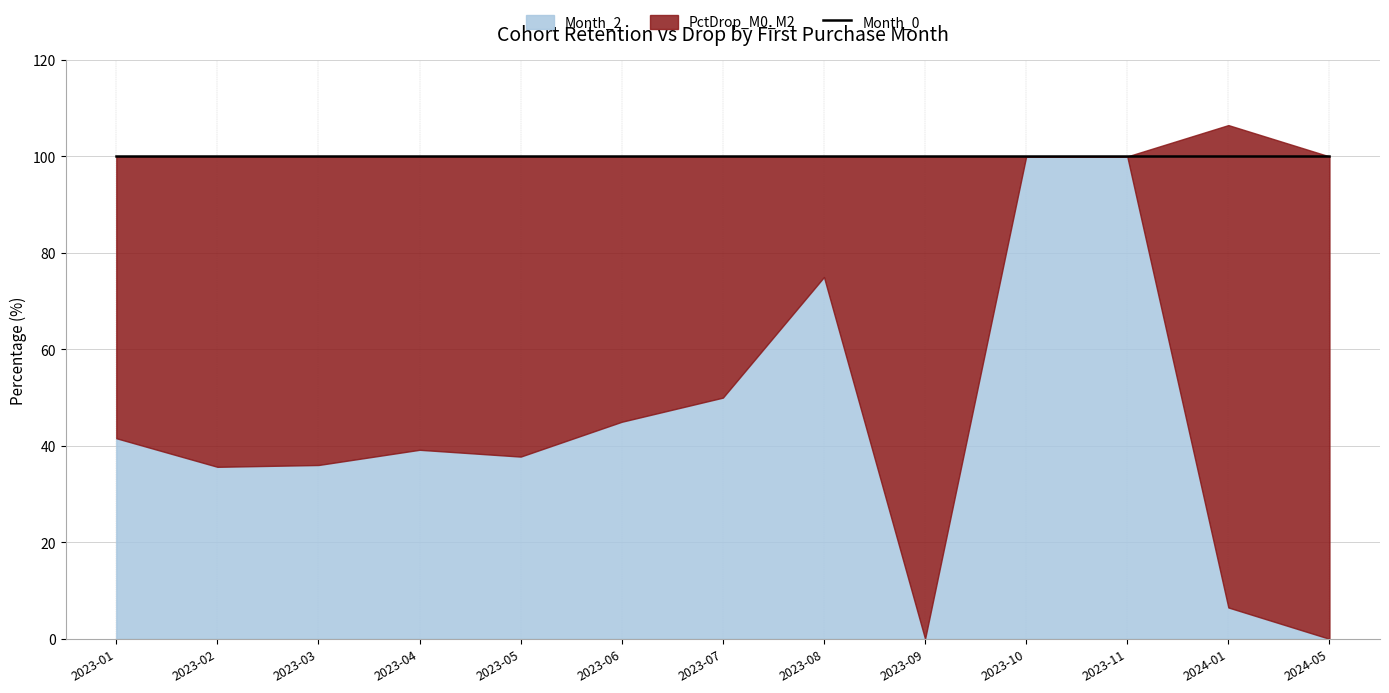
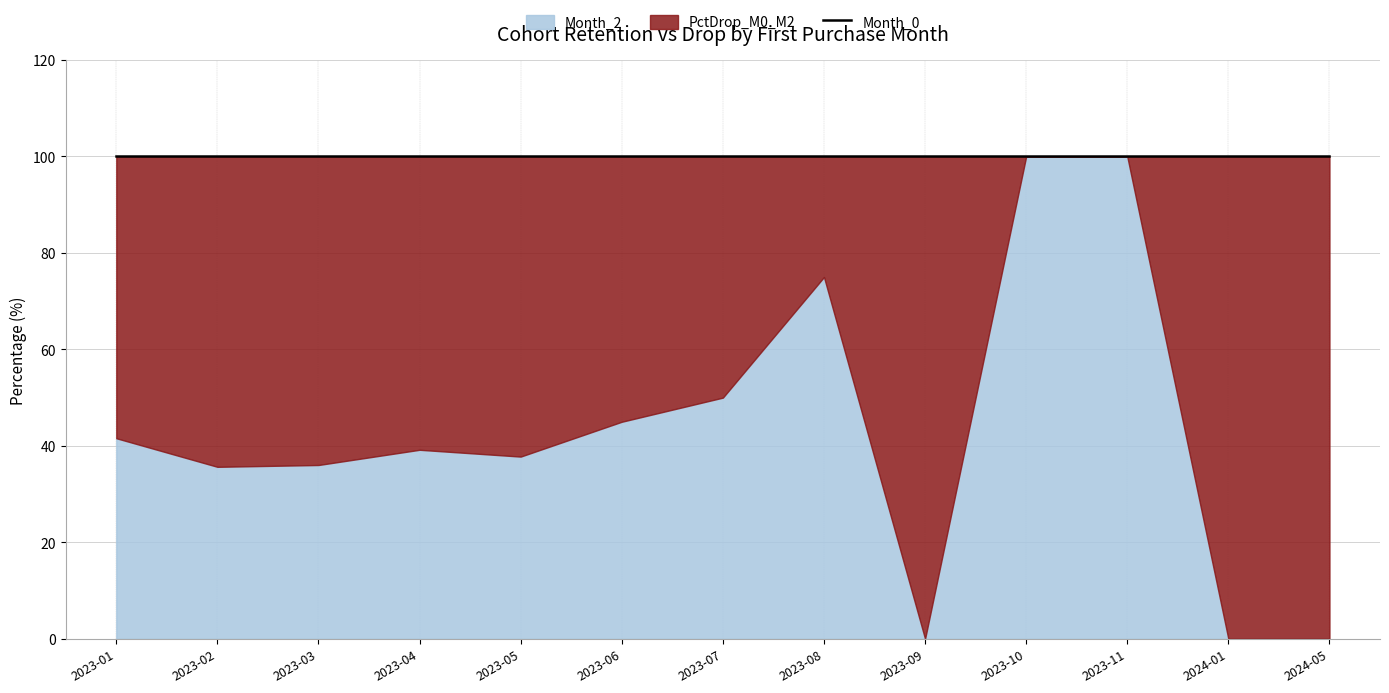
  {
    "PctDrop_M0_M2": {
      "2023-01": 100,
      "2023-02": 100,
      "2023-03": 100,
      "2023-04": 100,
      "2023-05": 100,
      "2023-06": 100,
      "2023-07": 100,
      "2023-08": 100,
      "2023-09": 100,
      "2024-01": 100,
      "2024-05": 100
    },
    "Month_2": {
      "2023-01": 42,
      "2023-02": 36,
      "2023-03": 36,
      "2023-04": 39,
      "2023-05": 38,
      "2023-06": 45,
      "2023-07": 50,
      "2023-08": 75,
      "2023-09": 0,
-     "2024-01": 7,
+     "2024-01": 0,
      "2024-05": 0
    }
  }
